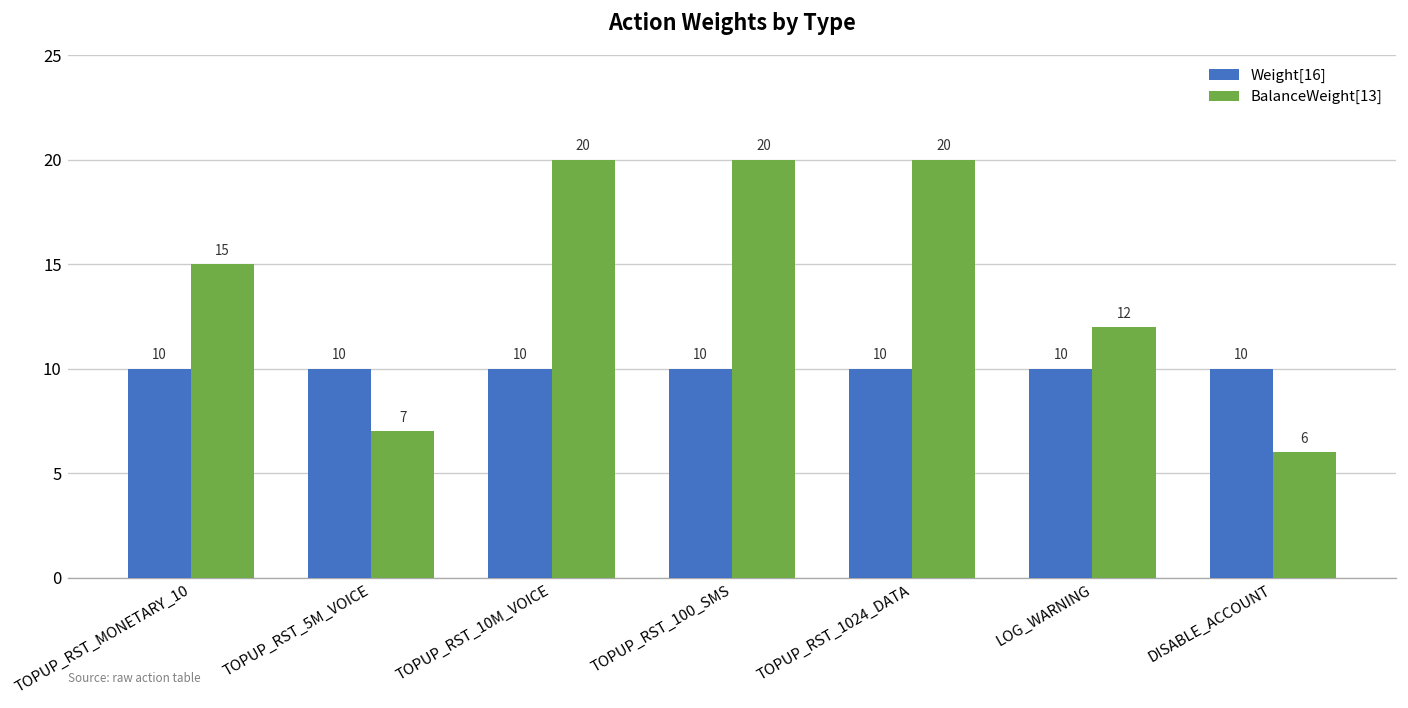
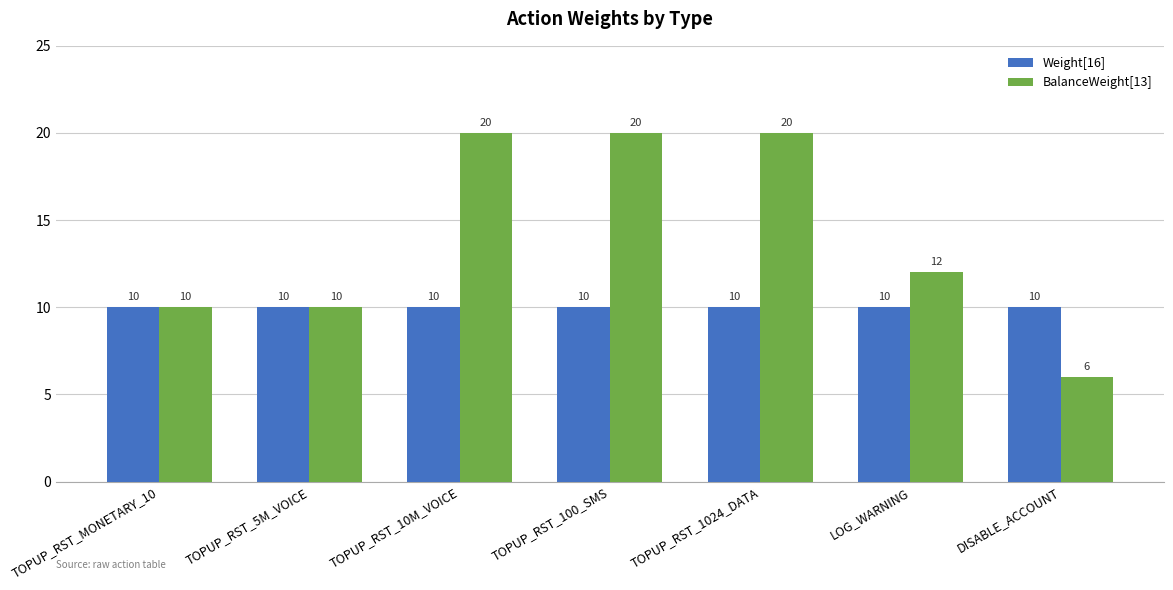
  {
    "Weight[16]": {
      "TOPUP_RST_MONETARY_10": 10,
      "TOPUP_RST_5M_VOICE": 10,
      "TOPUP_RST_10M_VOICE": 10,
      "TOPUP_RST_100_SMS": 10,
      "TOPUP_RST_1024_DATA": 10,
      "LOG_WARNING": 10,
      "DISABLE_ACCOUNT": 10
    },
    "BalanceWeight[13]": {
-     "TOPUP_RST_MONETARY_10": 15,
-     "TOPUP_RST_5M_VOICE": 7,
+     "TOPUP_RST_MONETARY_10": 10,
+     "TOPUP_RST_5M_VOICE": 10,
      "TOPUP_RST_10M_VOICE": 20,
      "TOPUP_RST_100_SMS": 20,
      "TOPUP_RST_1024_DATA": 20,
      "LOG_WARNING": 12,
      "DISABLE_ACCOUNT": 6
    }
  }
